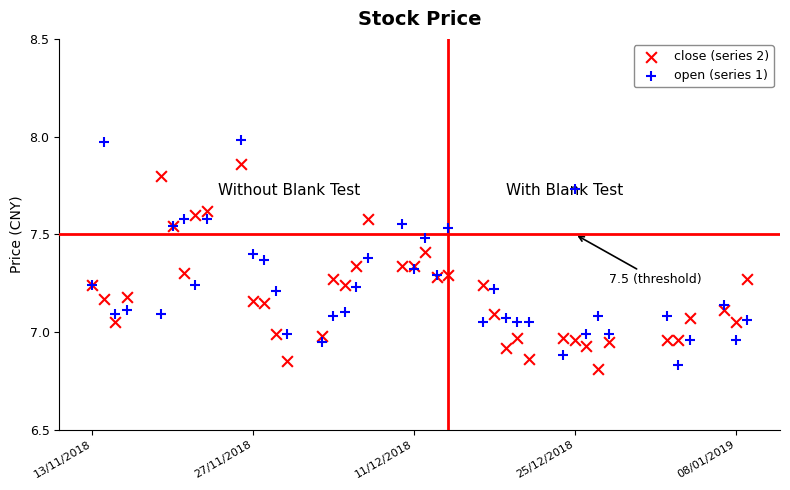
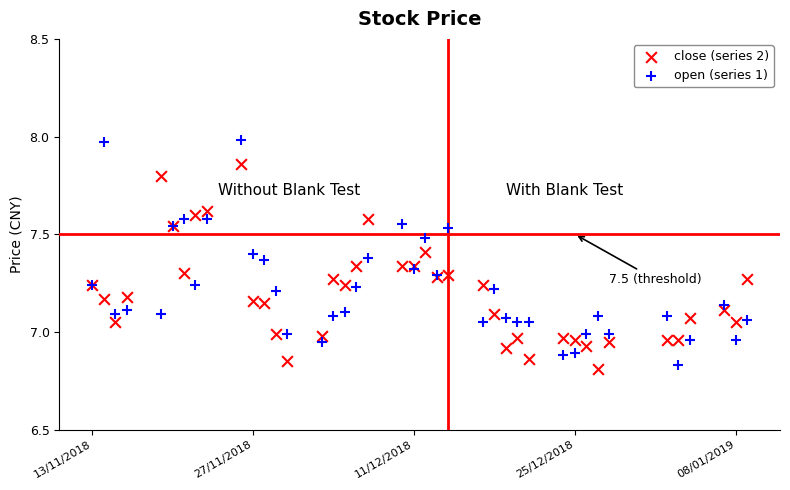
  {
    "open (series 1)": {
-     "25/12/2018": 7.73
+     "25/12/2018": 6.89
    }
  }
